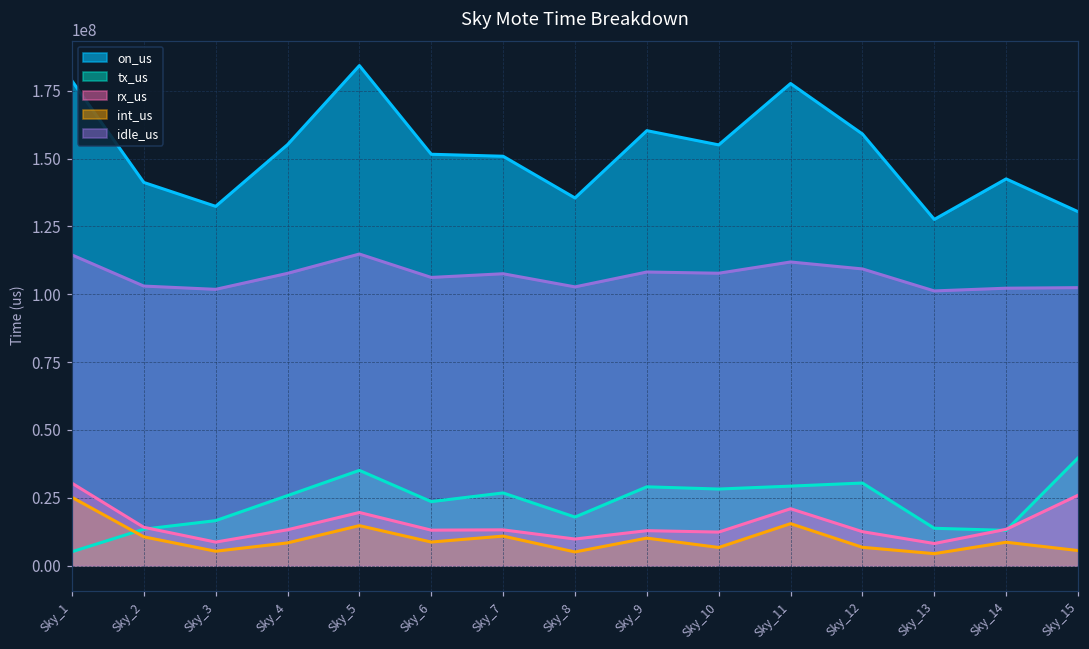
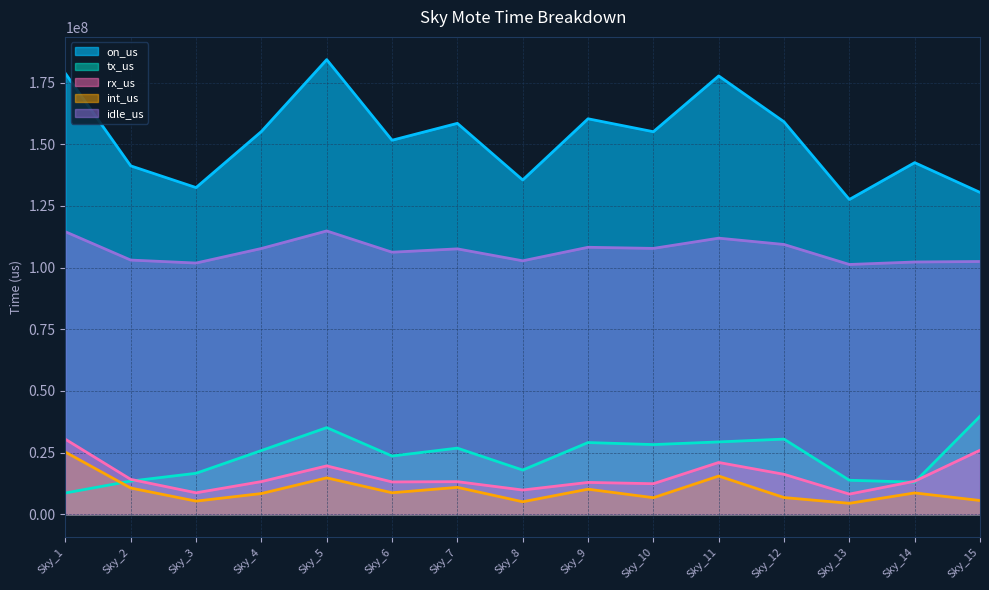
  {
    "on_us": {
      "Sky_1": 179000000,
      "Sky_2": 141000000,
      "Sky_3": 132000000,
      "Sky_4": 155000000,
      "Sky_5": 184000000,
      "Sky_6": 152000000,
-     "Sky_7": 151000000,
+     "Sky_7": 158000000,
      "Sky_8": 136000000,
      "Sky_9": 160000000,
      "Sky_10": 155000000,
      "Sky_11": 178000000,
      "Sky_12": 159000000,
      "Sky_13": 128000000,
      "Sky_14": 143000000,
      "Sky_15": 130000000
    },
    "tx_us": {
-     "Sky_1": 5000000,
+     "Sky_1": 9000000,
      "Sky_3": 17000000,
      "Sky_4": 26000000,
      "Sky_5": 35000000,
      "Sky_6": 24000000,
      "Sky_7": 27000000,
      "Sky_8": 18000000,
      "Sky_9": 29000000,
      "Sky_10": 28000000,
      "Sky_11": 29000000,
      "Sky_12": 30000000,
      "Sky_13": 14000000,
      "Sky_15": 40000000
    },
    "rx_us": {
      "Sky_1": 30000000,
      "Sky_3": 9000000,
      "Sky_4": 13000000,
      "Sky_5": 20000000,
      "Sky_6": 13000000,
      "Sky_7": 13000000,
      "Sky_8": 10000000,
      "Sky_9": 13000000,
      "Sky_10": 12000000,
      "Sky_11": 21000000,
-     "Sky_12": 13000000,
+     "Sky_12": 16000000,
      "Sky_13": 8000000,
      "Sky_15": 26000000
    },
    "int_us": {
      "Sky_1": 25000000,
      "Sky_2": 11000000,
      "Sky_3": 5000000,
      "Sky_4": 8000000,
      "Sky_5": 15000000,
      "Sky_6": 9000000,
      "Sky_7": 11000000,
      "Sky_8": 5000000,
      "Sky_9": 10000000,
      "Sky_10": 7000000,
      "Sky_11": 15000000,
      "Sky_12": 7000000,
      "Sky_13": 4000000,
      "Sky_14": 9000000,
      "Sky_15": 6000000
    },
    "idle_us": {
      "Sky_1": 115000000,
      "Sky_2": 103000000,
      "Sky_3": 102000000,
      "Sky_4": 108000000,
      "Sky_5": 115000000,
      "Sky_6": 106000000,
      "Sky_7": 108000000,
      "Sky_8": 103000000,
      "Sky_9": 108000000,
      "Sky_10": 108000000,
      "Sky_11": 112000000,
      "Sky_12": 109000000,
      "Sky_13": 101000000,
      "Sky_14": 102000000,
      "Sky_15": 102000000
    }
  }
